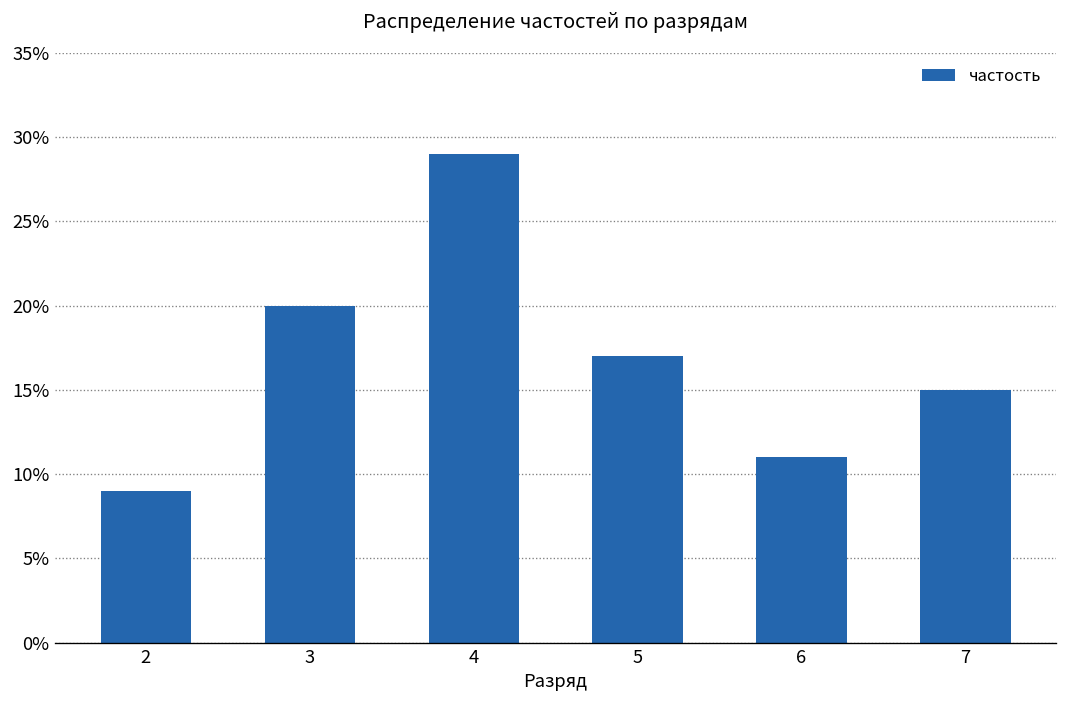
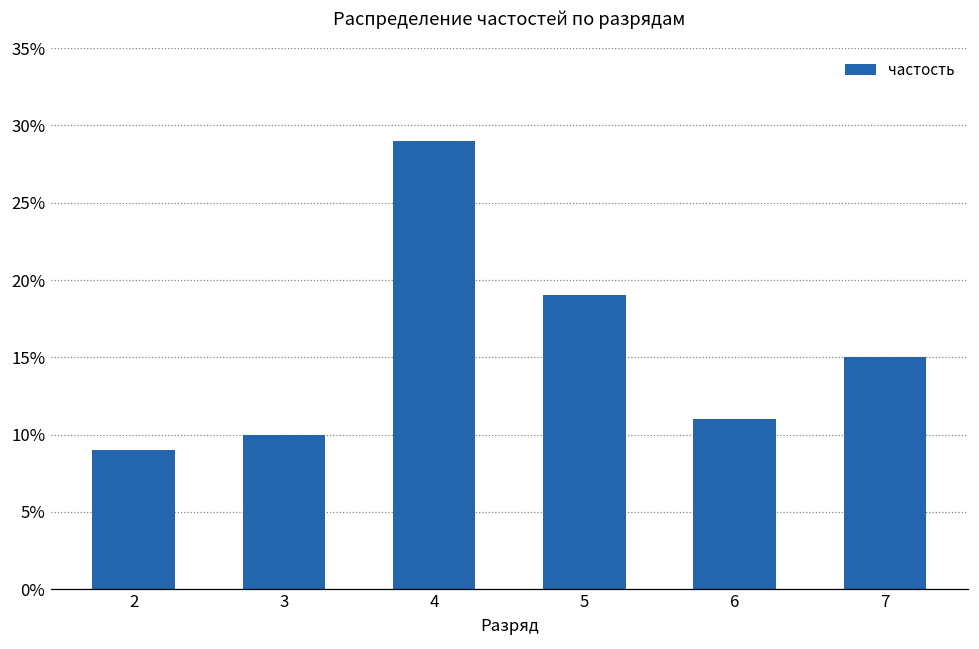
  {
    "2": "9.0%",
-   "3": "20.0%",
+   "3": "10.0%",
    "4": "29.0%",
-   "5": "17.0%",
+   "5": "19.0%",
    "6": "11.0%",
    "7": "15.0%"
  }
